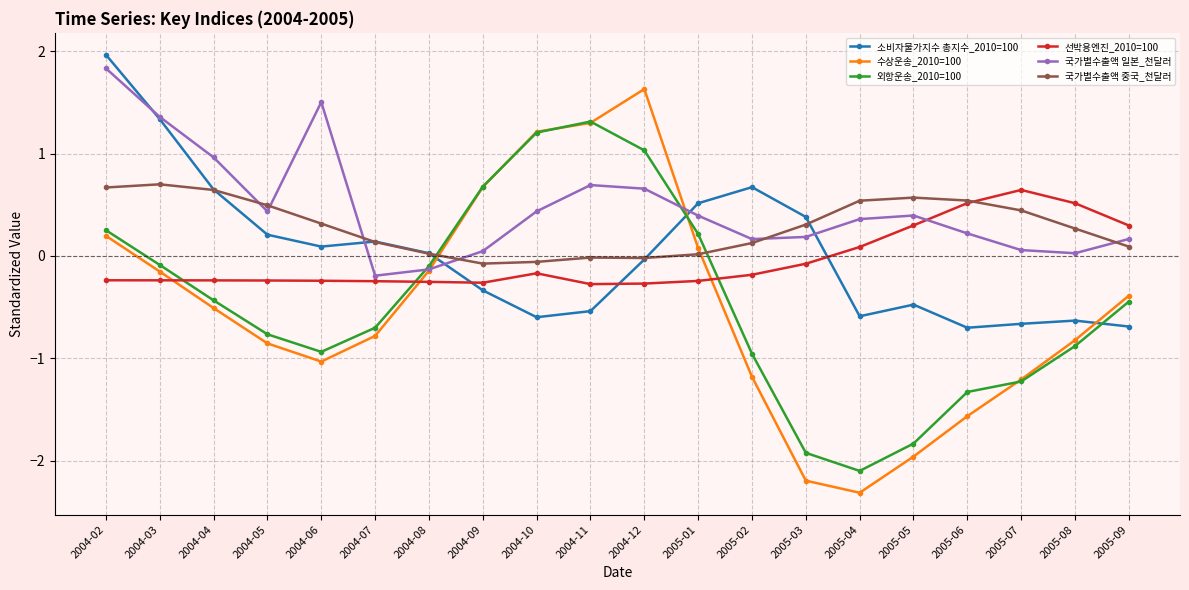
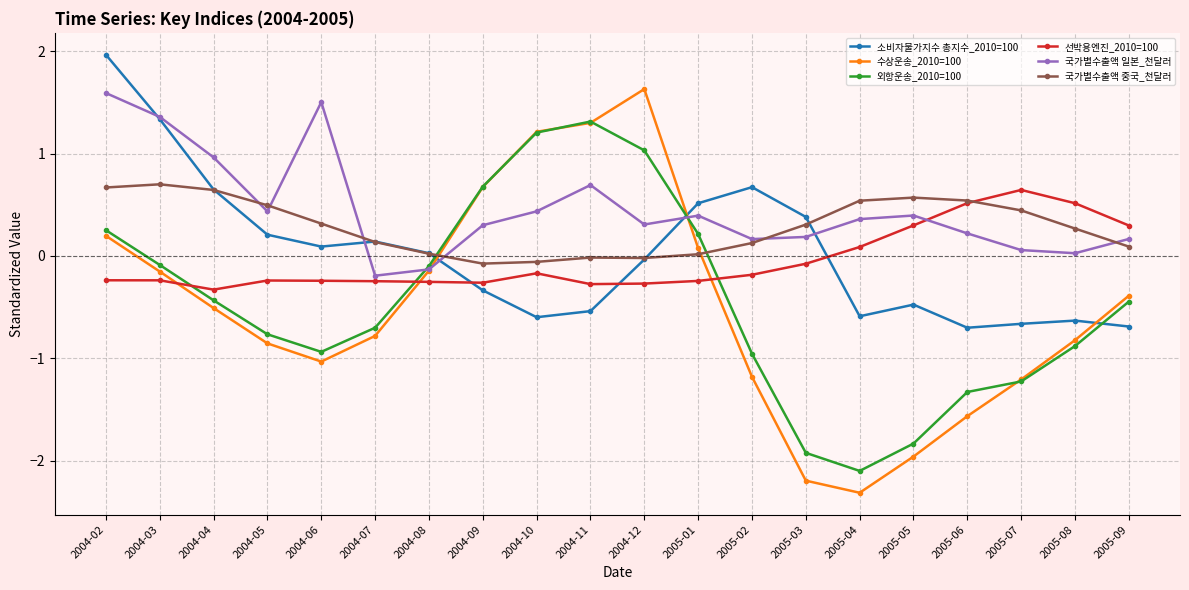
  {
    "소비자물가지수 총지수_2010=100": {
      "2004-02": 1.96,
      "2004-05": 0.21,
      "2004-06": 0.09,
      "2004-09": -0.34,
      "2004-10": -0.60,
      "2004-11": -0.54,
      "2005-01": 0.51,
      "2005-02": 0.67,
      "2005-03": 0.38,
      "2005-04": -0.59,
      "2005-05": -0.48,
      "2005-06": -0.70,
      "2005-07": -0.66,
      "2005-08": -0.63,
      "2005-09": -0.69
    },
    "수상운송_2010=100": {
      "2004-02": 0.20,
      "2004-03": -0.15,
      "2004-04": -0.51,
      "2004-05": -0.85,
      "2004-06": -1.03,
      "2004-07": -0.78,
      "2004-12": 1.63,
      "2005-01": 0.08,
      "2005-02": -1.18,
      "2005-03": -2.20,
      "2005-04": -2.31,
      "2005-05": -1.96,
      "2005-06": -1.57,
      "2005-08": -0.82,
      "2005-09": -0.39
    },
    "외항운송_2010=100": {
      "2004-02": 0.25,
      "2004-03": -0.09,
      "2004-04": -0.43,
      "2004-05": -0.77,
      "2004-06": -0.94,
      "2004-07": -0.70,
      "2004-08": -0.10,
      "2004-12": 1.03,
      "2005-01": 0.21,
      "2005-02": -0.96,
      "2005-03": -1.92,
      "2005-04": -2.10,
      "2005-05": -1.83,
      "2005-06": -1.33,
      "2005-08": -0.88,
      "2005-09": -0.45
    },
    "선박용엔진_2010=100": {
      "2004-02": -0.24,
      "2004-03": -0.24,
-     "2004-04": -0.24,
+     "2004-04": -0.33,
      "2004-05": -0.24,
      "2004-06": -0.24,
      "2004-07": -0.25,
      "2004-08": -0.25,
      "2004-09": -0.26,
      "2004-10": -0.17,
      "2004-11": -0.28,
      "2004-12": -0.27,
      "2005-01": -0.24,
      "2005-02": -0.18,
      "2005-03": -0.08,
      "2005-04": 0.09,
      "2005-05": 0.30,
      "2005-06": 0.52,
      "2005-07": 0.64,
      "2005-08": 0.51,
      "2005-09": 0.30
    },
    "국가별수출액 일본_천달러": {
-     "2004-02": 1.83,
+     "2004-02": 1.59,
      "2004-04": 0.96,
      "2004-05": 0.43,
      "2004-06": 1.50,
      "2004-07": -0.19,
-     "2004-09": 0.05,
+     "2004-09": 0.30,
      "2004-10": 0.44,
      "2004-11": 0.69,
-     "2004-12": 0.66,
+     "2004-12": 0.31,
      "2005-01": 0.39,
      "2005-02": 0.16,
      "2005-03": 0.19,
      "2005-04": 0.36,
      "2005-05": 0.39,
      "2005-06": 0.22,
      "2005-07": 0.06,
      "2005-08": 0.03,
      "2005-09": 0.17
    },
    "국가별수출액 중국_천달러": {
      "2004-02": 0.67,
      "2004-03": 0.70,
      "2004-05": 0.49,
      "2004-06": 0.32,
      "2004-09": -0.08,
      "2004-10": -0.06,
      "2004-11": -0.02,
      "2005-01": 0.02,
      "2005-02": 0.13,
      "2005-03": 0.31,
      "2005-04": 0.54,
      "2005-05": 0.57,
      "2005-06": 0.54,
      "2005-07": 0.44,
      "2005-08": 0.27,
      "2005-09": 0.09
    }
  }
